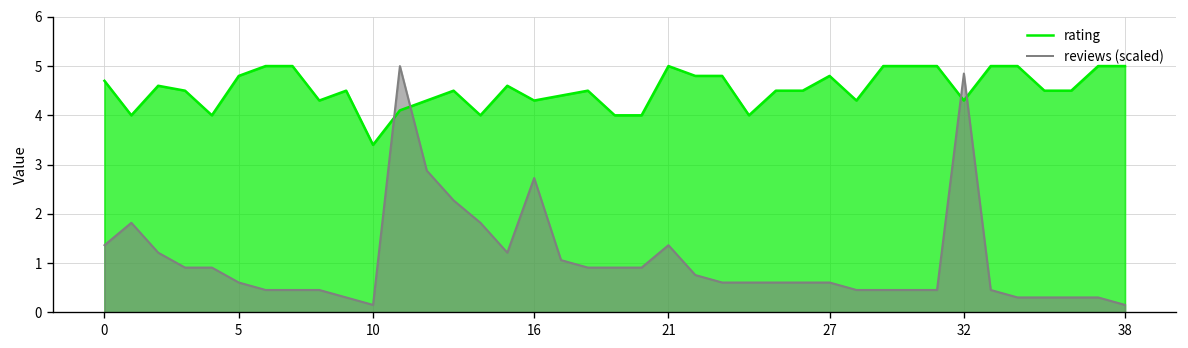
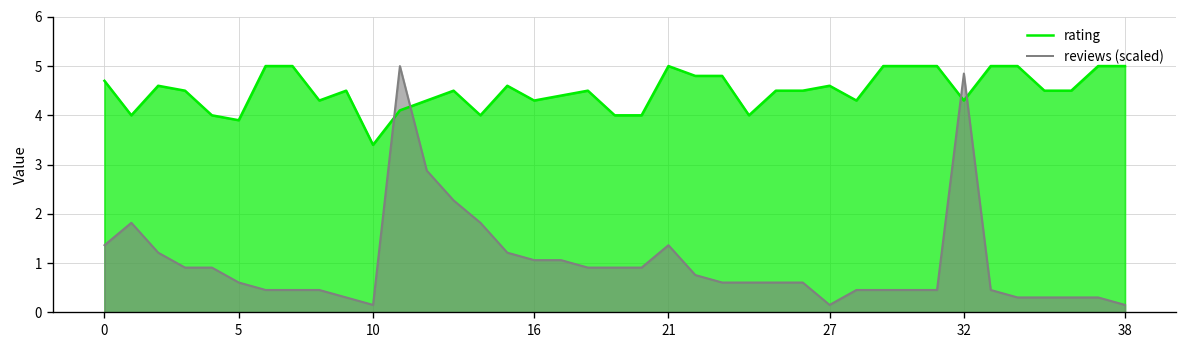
  {
    "rating": {
      "0": 4.7,
-     "5": 4.8,
+     "5": 3.9,
      "10": 3.4,
      "16": 4.3,
      "21": 5.0,
-     "27": 4.8,
+     "27": 4.6,
      "32": 4.3,
      "38": 5.0
    },
    "reviews (scaled)": {
      "0": 1.4,
      "5": 0.6,
      "10": 0.2,
-     "16": 2.7,
+     "16": 1.1,
      "21": 1.4,
-     "27": 0.6,
+     "27": 0.2,
      "32": 4.8,
      "38": 0.2
    }
  }
